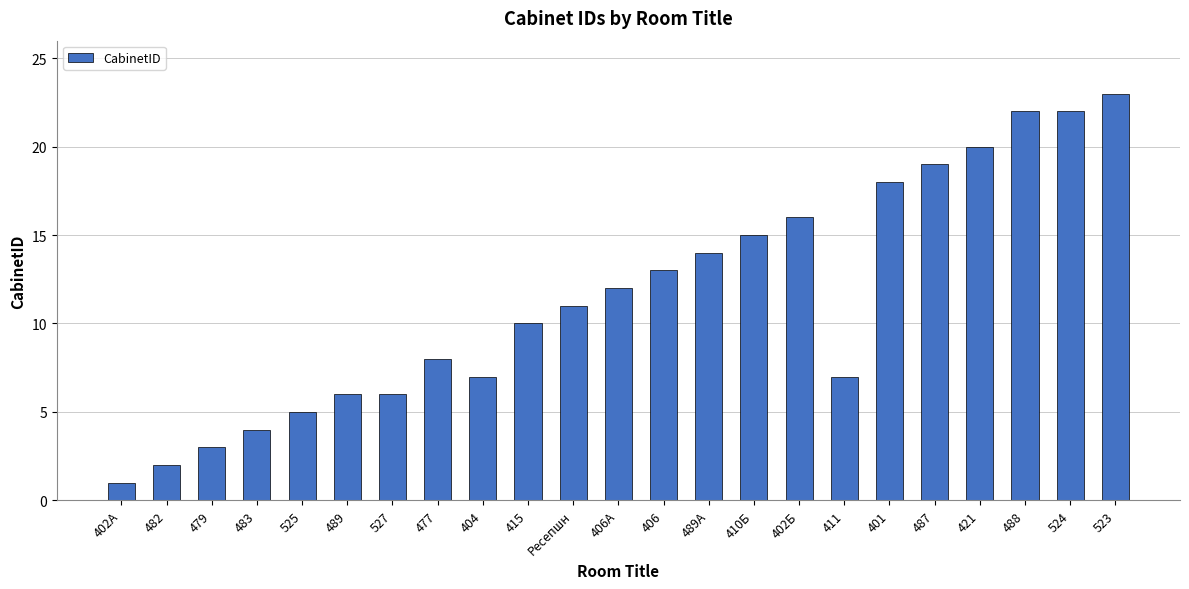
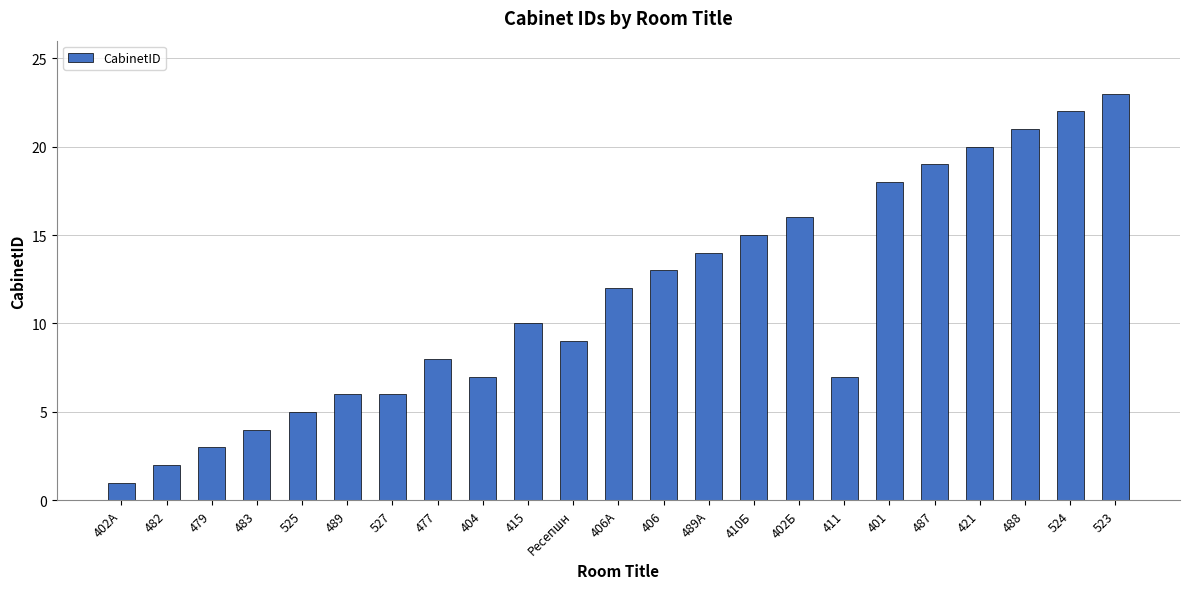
  {
    "402А": 1,
    "482": 2,
    "479": 3,
    "483": 4,
    "525": 5,
    "489": 6,
    "527": 6,
    "477": 8,
    "404": 7,
    "415": 10,
-   "Ресепшн": 11,
+   "Ресепшн": 9,
    "406А": 12,
    "406": 13,
    "489А": 14,
    "410Б": 15,
    "402Б": 16,
    "411": 7,
    "401": 18,
    "487": 19,
    "421": 20,
-   "488": 22,
+   "488": 21,
    "524": 22,
    "523": 23
  }
